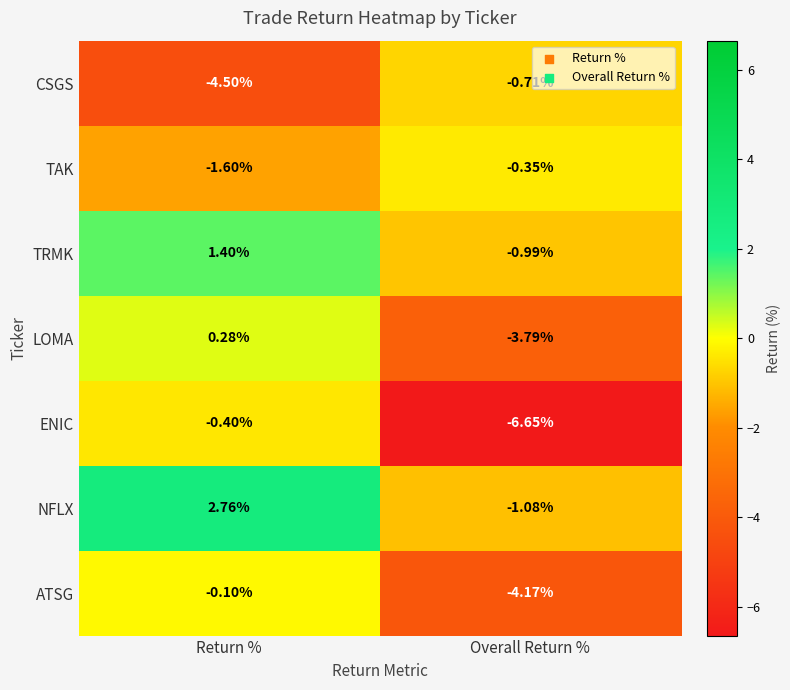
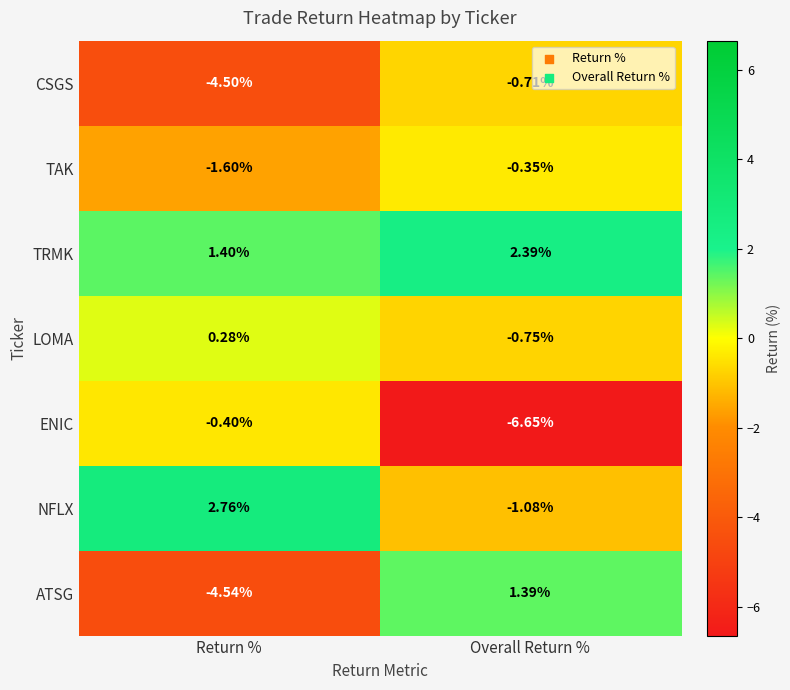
  {
    "CSGS": {
      "Return %": "-4.50%"
    },
    "TAK": {
      "Return %": "-1.60%",
      "Overall Return %": "-0.35%"
    },
    "TRMK": {
      "Return %": "1.40%",
-     "Overall Return %": "-0.99%"
+     "Overall Return %": "2.39%"
    },
    "LOMA": {
      "Return %": "0.28%",
-     "Overall Return %": "-3.79%"
+     "Overall Return %": "-0.75%"
    },
    "ENIC": {
      "Return %": "-0.40%",
      "Overall Return %": "-6.65%"
    },
    "NFLX": {
      "Return %": "2.76%",
      "Overall Return %": "-1.08%"
    },
    "ATSG": {
-     "Return %": "-0.10%",
-     "Overall Return %": "-4.17%"
+     "Return %": "-4.54%",
+     "Overall Return %": "1.39%"
    }
  }
